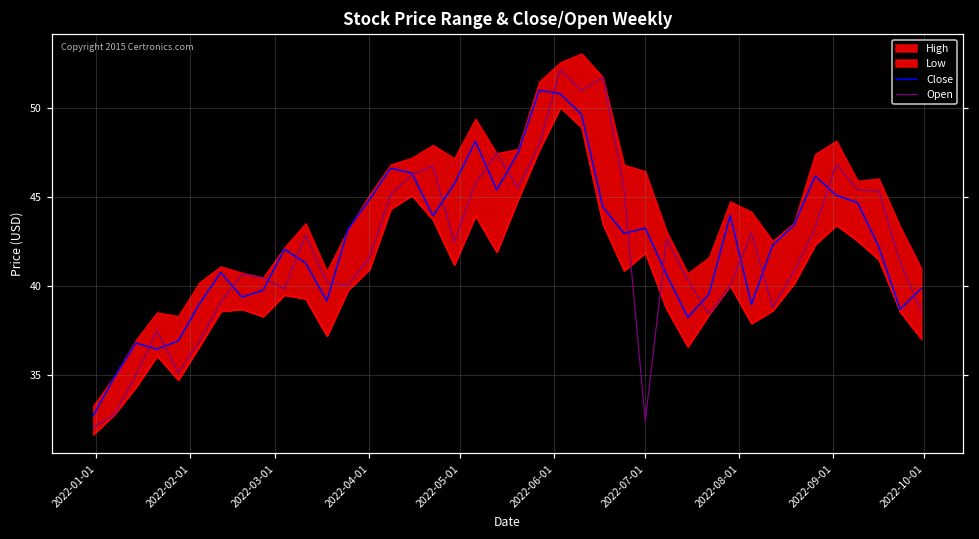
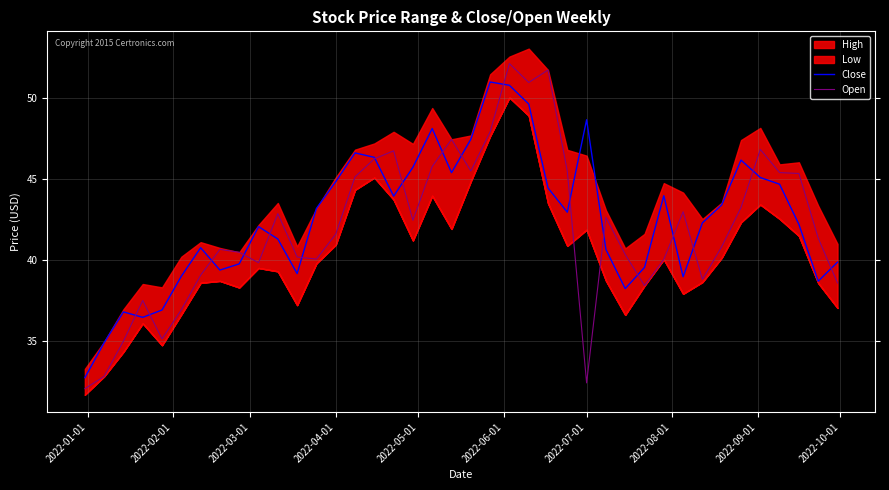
  {
    "Close": {
      "2022-04-01": 44.8,
-     "2022-07-01": 43.2
+     "2022-07-01": 48.7
    },
    "Open": {
      "2022-04-01": 41.6,
      "2022-07-01": 32.4
    }
  }
